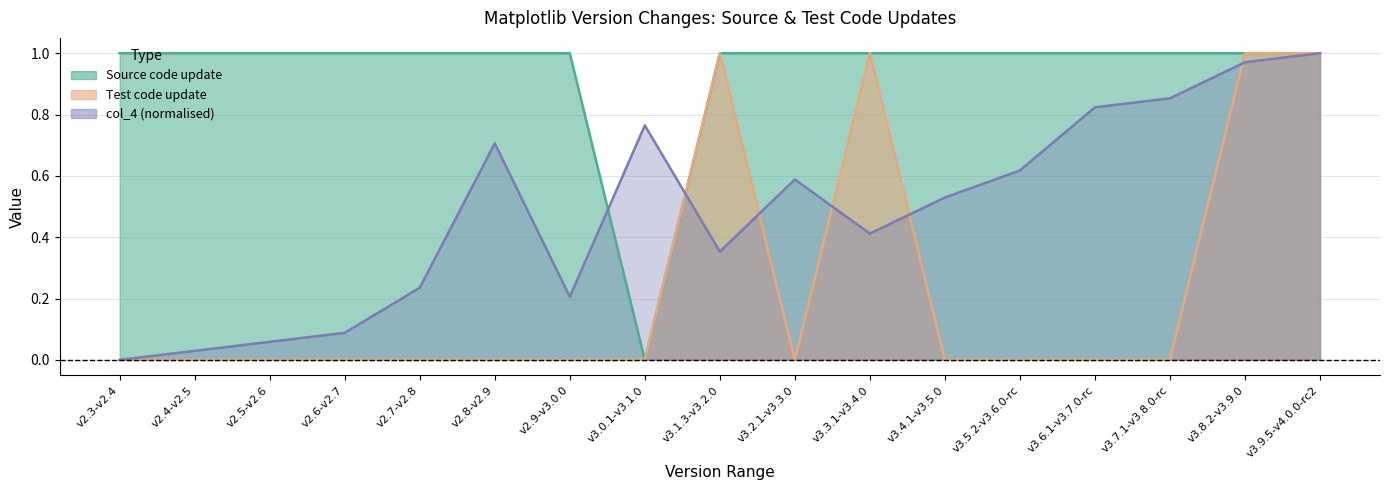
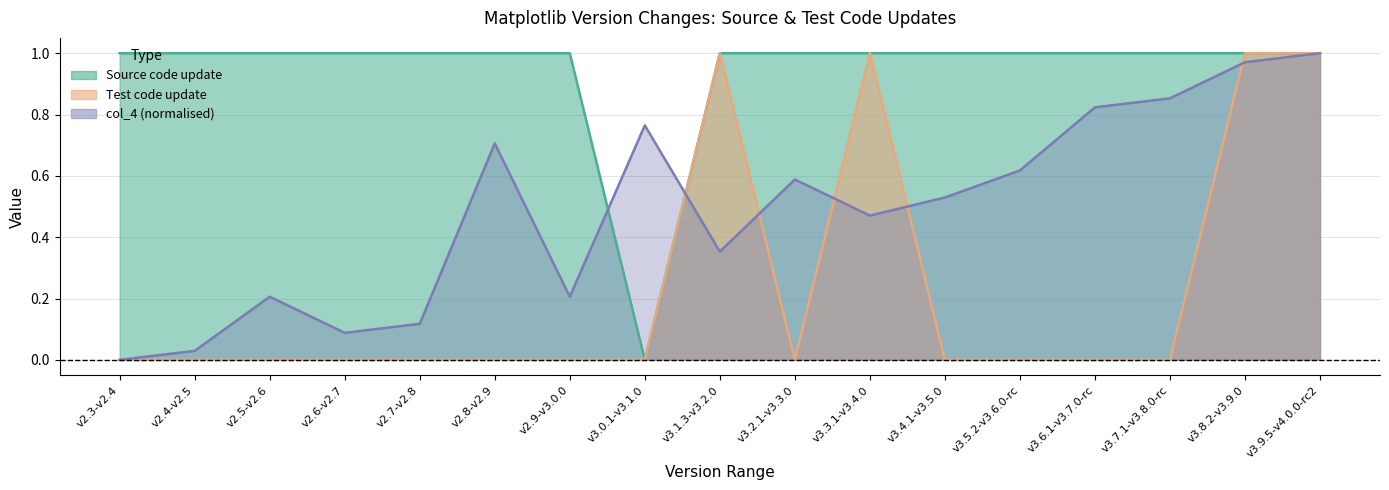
  {
    "Source code update": {
      "v2.3-v2.4": 1.00,
      "v2.4-v2.5": 1.00,
      "v2.5-v2.6": 1.00,
      "v2.6-v2.7": 1.00,
      "v2.7-v2.8": 1.00,
      "v2.8-v2.9": 1.00,
      "v2.9-v3.0.0": 1.00,
      "v3.2.1-v3.3.0": 1.00,
      "v3.4.1-v3.5.0": 1.00,
      "v3.5.2-v3.6.0-rc": 1.00,
      "v3.6.1-v3.7.0-rc": 1.00,
      "v3.7.1-v3.8.0-rc": 1.00
    },
    "Test code update": {
      "v2.4-v2.5": 0.00,
      "v2.5-v2.6": 0.00,
      "v2.6-v2.7": 0.00,
      "v2.7-v2.8": 0.00,
      "v2.8-v2.9": 0.00,
      "v2.9-v3.0.0": 0.00,
      "v3.2.1-v3.3.0": 0.00,
      "v3.4.1-v3.5.0": 0.00,
      "v3.5.2-v3.6.0-rc": 0.00,
      "v3.6.1-v3.7.0-rc": 0.00,
      "v3.7.1-v3.8.0-rc": 0.00
    },
    "col_4 (normalised)": {
      "v2.4-v2.5": 0.03,
-     "v2.5-v2.6": 0.06,
+     "v2.5-v2.6": 0.21,
      "v2.6-v2.7": 0.09,
-     "v2.7-v2.8": 0.24,
+     "v2.7-v2.8": 0.12,
      "v2.8-v2.9": 0.71,
      "v2.9-v3.0.0": 0.21,
      "v3.0.1-v3.1.0": 0.76,
      "v3.1.3-v3.2.0": 0.35,
      "v3.2.1-v3.3.0": 0.59,
-     "v3.3.1-v3.4.0": 0.41,
+     "v3.3.1-v3.4.0": 0.47,
      "v3.4.1-v3.5.0": 0.53,
      "v3.5.2-v3.6.0-rc": 0.62,
      "v3.6.1-v3.7.0-rc": 0.82,
      "v3.7.1-v3.8.0-rc": 0.85,
      "v3.8.2-v3.9.0": 0.97
    }
  }
